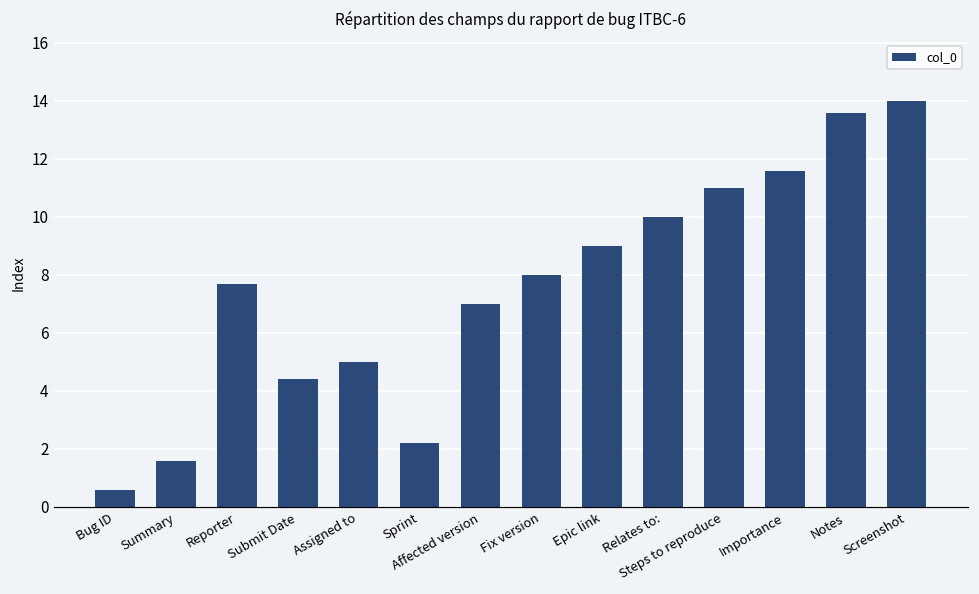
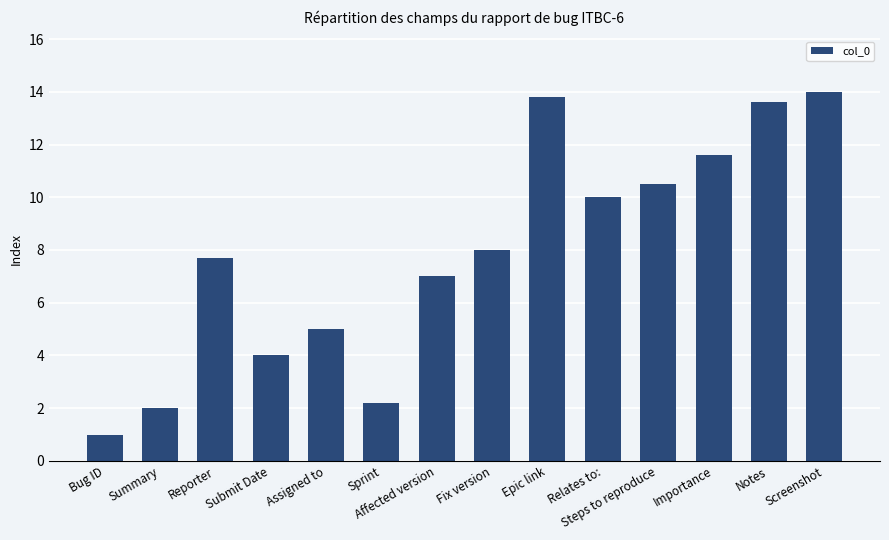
  {
-   "Bug ID": 0.6,
-   "Summary": 1.6,
+   "Bug ID": 1.0,
+   "Summary": 2.0,
    "Reporter": 7.7,
-   "Submit Date": 4.4,
+   "Submit Date": 4.0,
    "Assigned to": 5.0,
    "Sprint": 2.2,
    "Affected version": 7.0,
    "Fix version": 8.0,
-   "Epic link": 9.0,
+   "Epic link": 13.8,
    "Relates to:": 10.0,
-   "Steps to reproduce": 11.0,
+   "Steps to reproduce": 10.5,
    "Importance": 11.6,
    "Notes": 13.6,
    "Screenshot": 14.0
  }
